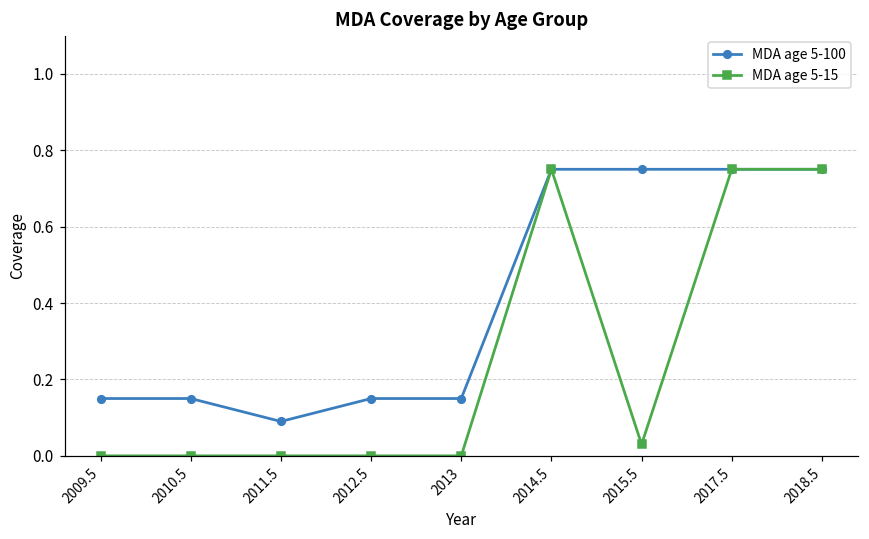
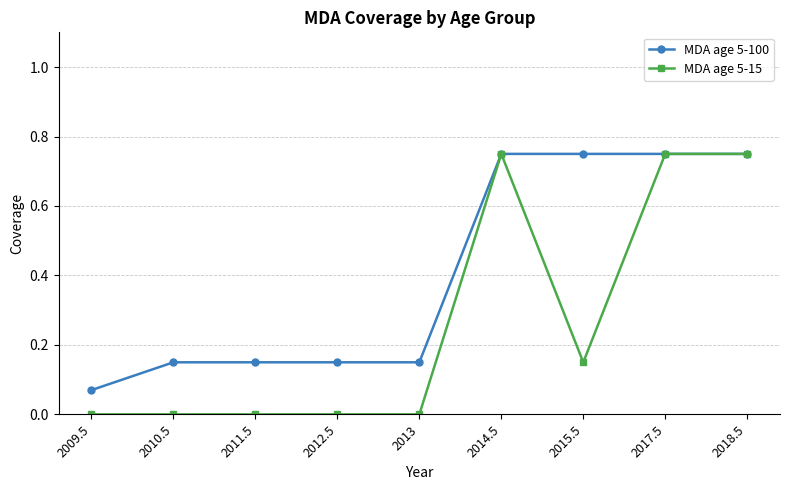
  {
    "MDA age 5-100": {
-     "2009.5": 0.15,
+     "2009.5": 0.07,
      "2010.5": 0.15,
-     "2011.5": 0.09,
+     "2011.5": 0.15,
      "2012.5": 0.15,
      "2013": 0.15,
      "2015.5": 0.75
    },
    "MDA age 5-15": {
      "2009.5": 0.00,
      "2010.5": 0.00,
      "2011.5": 0.00,
      "2012.5": 0.00,
      "2013": 0.00,
-     "2015.5": 0.03
+     "2015.5": 0.15
    }
  }
